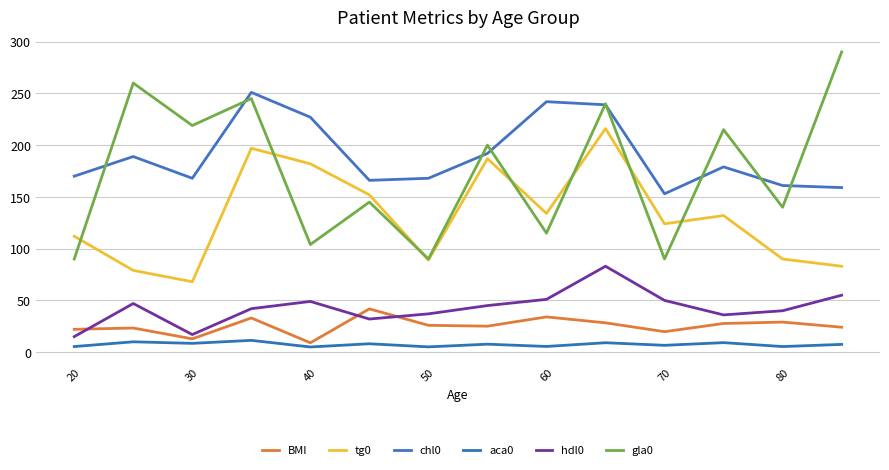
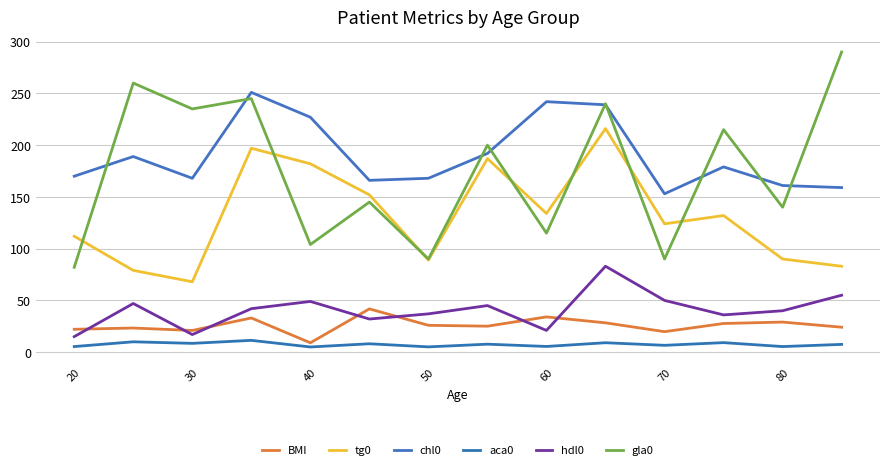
  {
    "BMI": {
      "20": 22,
-     "30": 13,
+     "30": 21,
      "40": 9,
      "50": 26,
      "60": 34,
      "70": 20,
      "80": 29
    },
    "tg0": {
      "20": 112,
      "30": 68,
      "40": 182,
      "60": 134,
      "70": 124,
      "80": 90
    },
    "hdl0": {
      "20": 15,
      "30": 17,
      "40": 49,
      "50": 37,
-     "60": 51,
+     "60": 21,
      "70": 50,
      "80": 40
    },
    "gla0": {
-     "20": 90,
-     "30": 219,
+     "20": 82,
+     "30": 235,
      "40": 104,
      "60": 115,
      "70": 90,
      "80": 140
    }
  }
